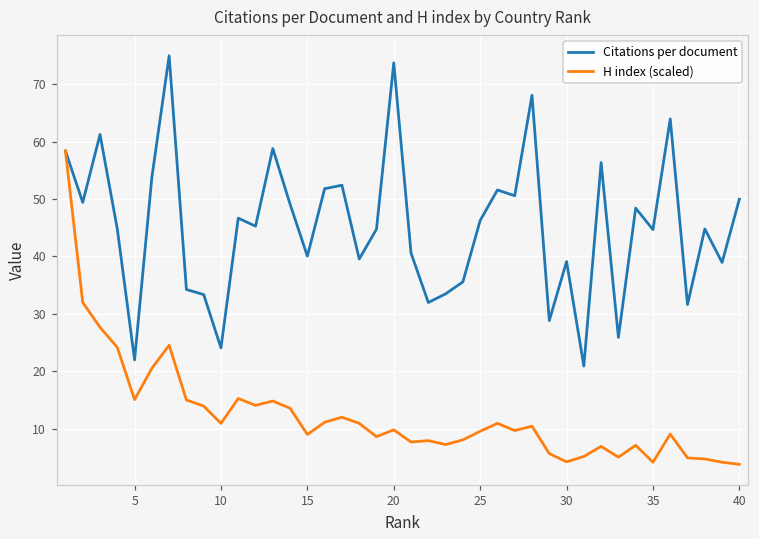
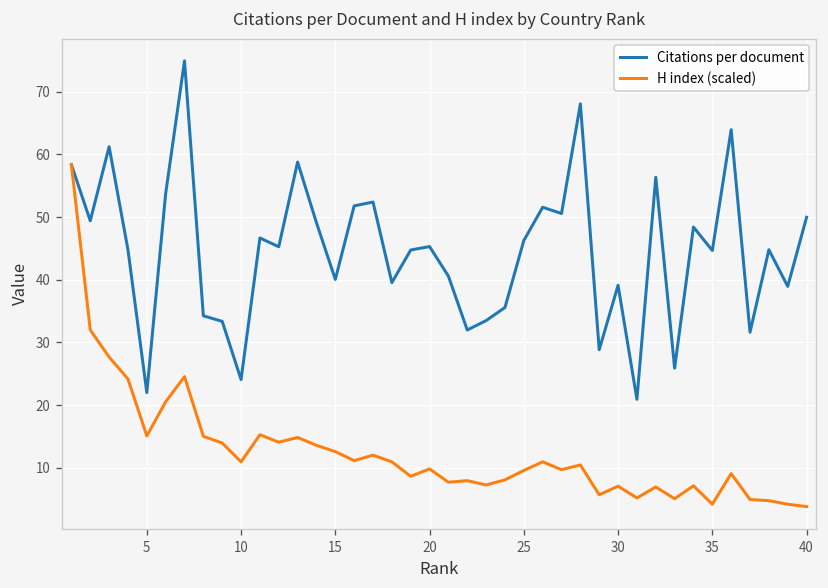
  {
    "Citations per document": {
      "5": 22,
      "10": 24,
      "15": 40,
-     "20": 74,
+     "20": 45,
      "25": 46,
      "30": 39,
      "35": 45,
      "40": 50
    },
    "H index (scaled)": {
      "5": 15,
      "10": 11,
-     "15": 9,
+     "15": 13,
      "20": 10,
      "25": 10,
-     "30": 4,
+     "30": 7,
      "35": 4,
      "40": 4
    }
  }
